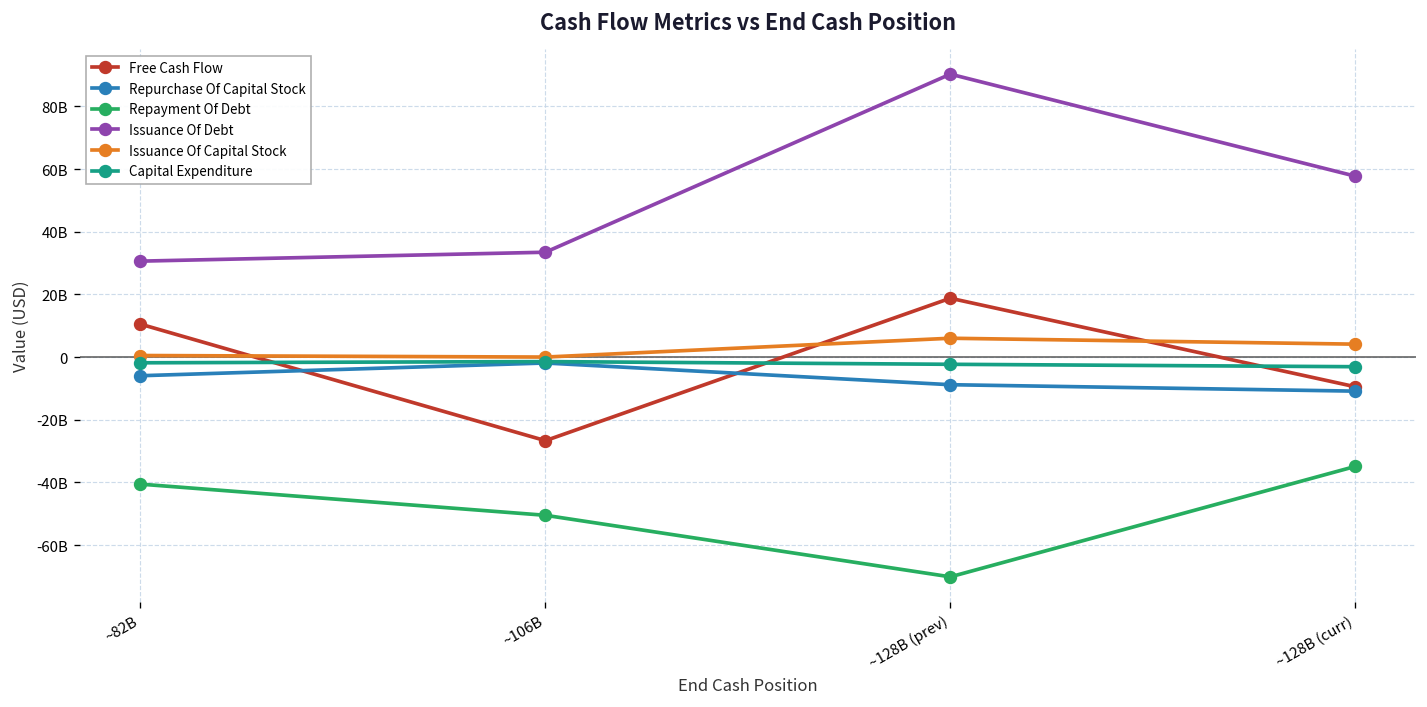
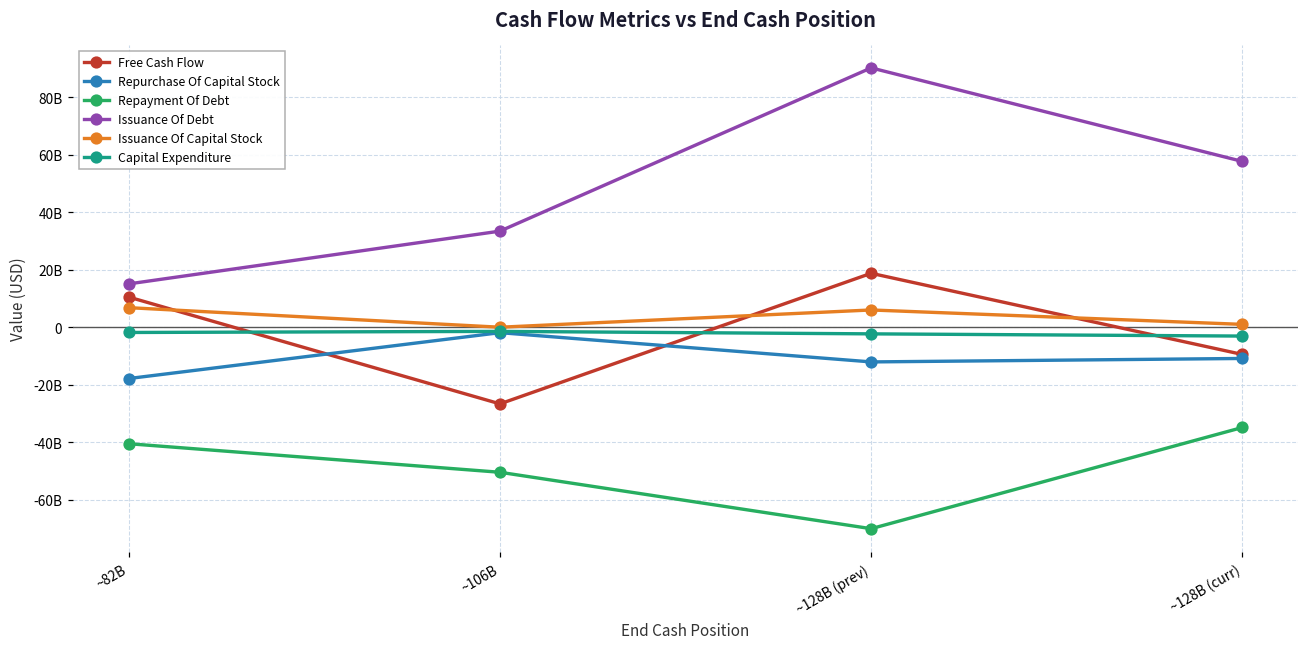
  {
    "Free Cash Flow": {
      "~82B": 10000000000,
      "~106B": -27000000000,
      "~128B (prev)": 19000000000,
      "~128B (curr)": -9000000000
    },
    "Repurchase Of Capital Stock": {
-     "~82B": -6000000000,
-     "~128B (prev)": -9000000000,
+     "~82B": -18000000000,
+     "~128B (prev)": -12000000000,
      "~128B (curr)": -11000000000
    },
    "Issuance Of Debt": {
-     "~82B": 31000000000,
+     "~82B": 15000000000,
      "~106B": 33000000000,
      "~128B (prev)": 90000000000,
      "~128B (curr)": 58000000000
    },
    "Issuance Of Capital Stock": {
-     "~82B": 0,
+     "~82B": 7000000000,
      "~106B": 0,
      "~128B (prev)": 6000000000,
-     "~128B (curr)": 4000000000
+     "~128B (curr)": 1000000000
    }
  }
